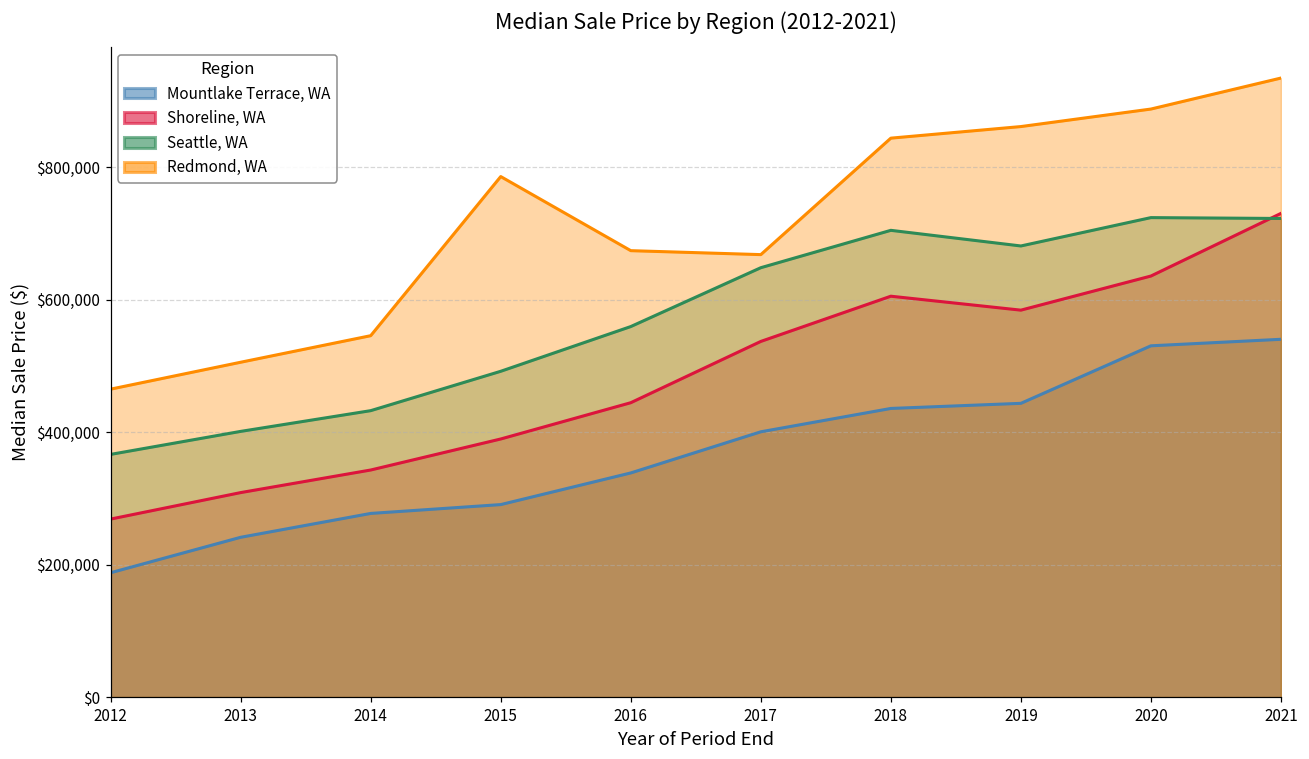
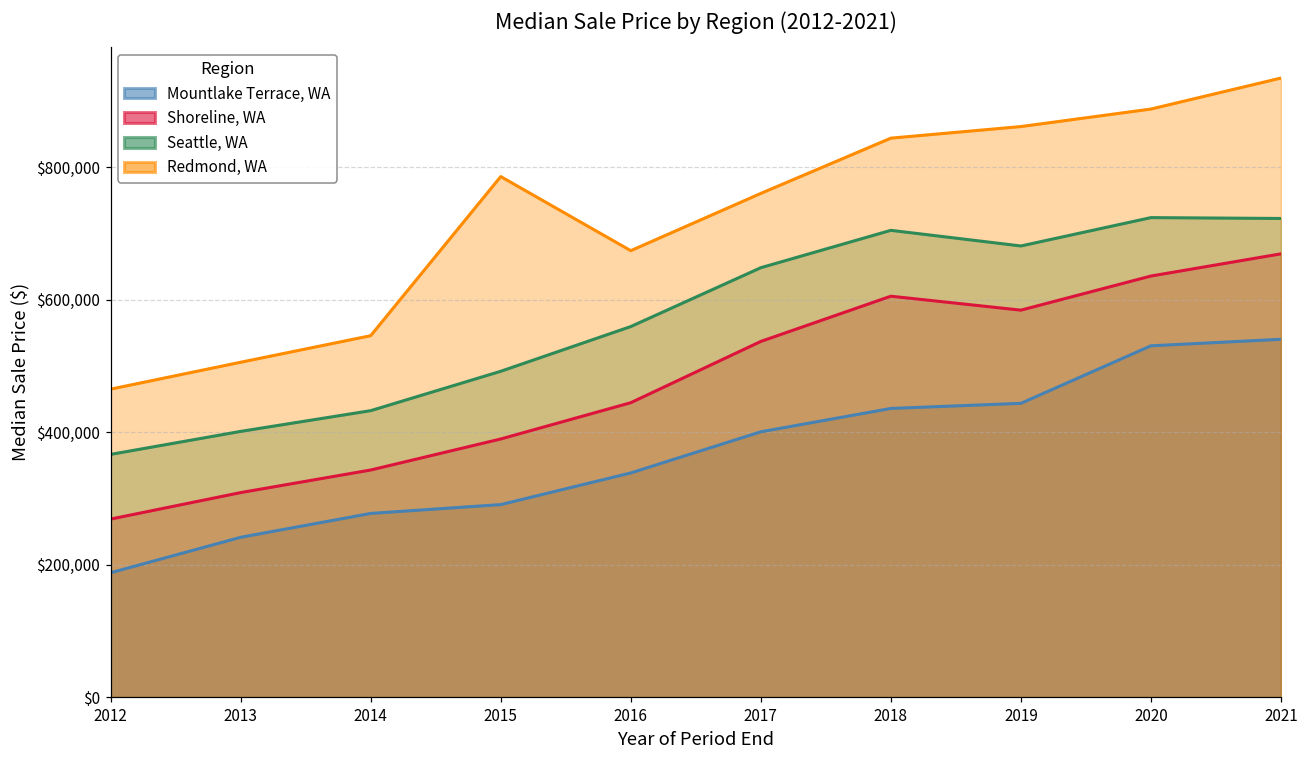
  {
    "Shoreline, WA": {
      "2012": "$270,000",
      "2013": "$310,000",
      "2014": "$340,000",
      "2015": "$390,000",
      "2016": "$440,000",
      "2017": "$540,000",
      "2018": "$610,000",
      "2019": "$580,000",
      "2020": "$640,000",
-     "2021": "$730,000"
+     "2021": "$670,000"
    },
    "Redmond, WA": {
      "2012": "$460,000",
      "2013": "$510,000",
      "2014": "$550,000",
      "2015": "$790,000",
      "2016": "$670,000",
-     "2017": "$670,000",
+     "2017": "$760,000",
      "2018": "$840,000",
      "2019": "$860,000",
      "2020": "$890,000",
      "2021": "$930,000"
    }
  }
